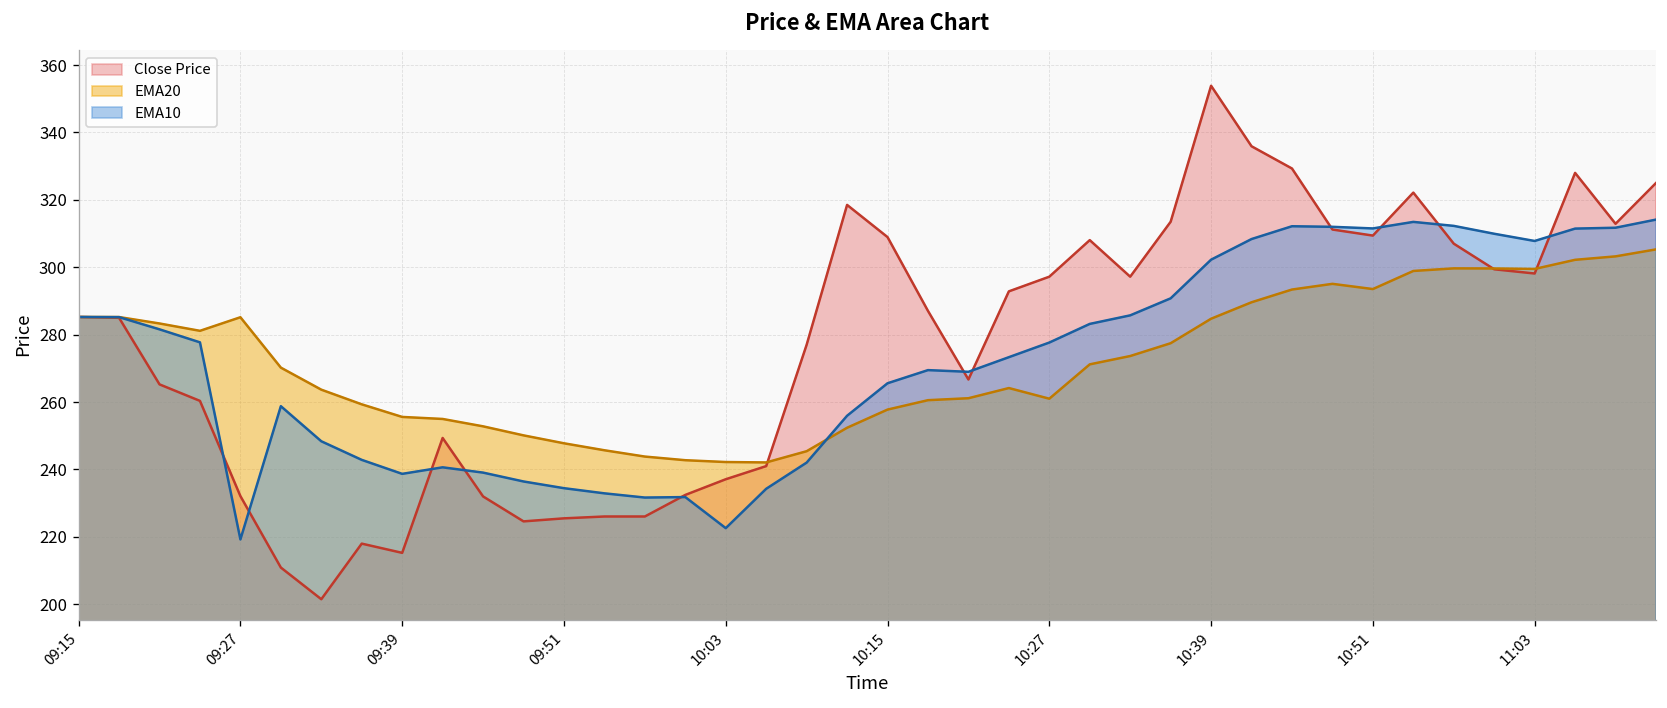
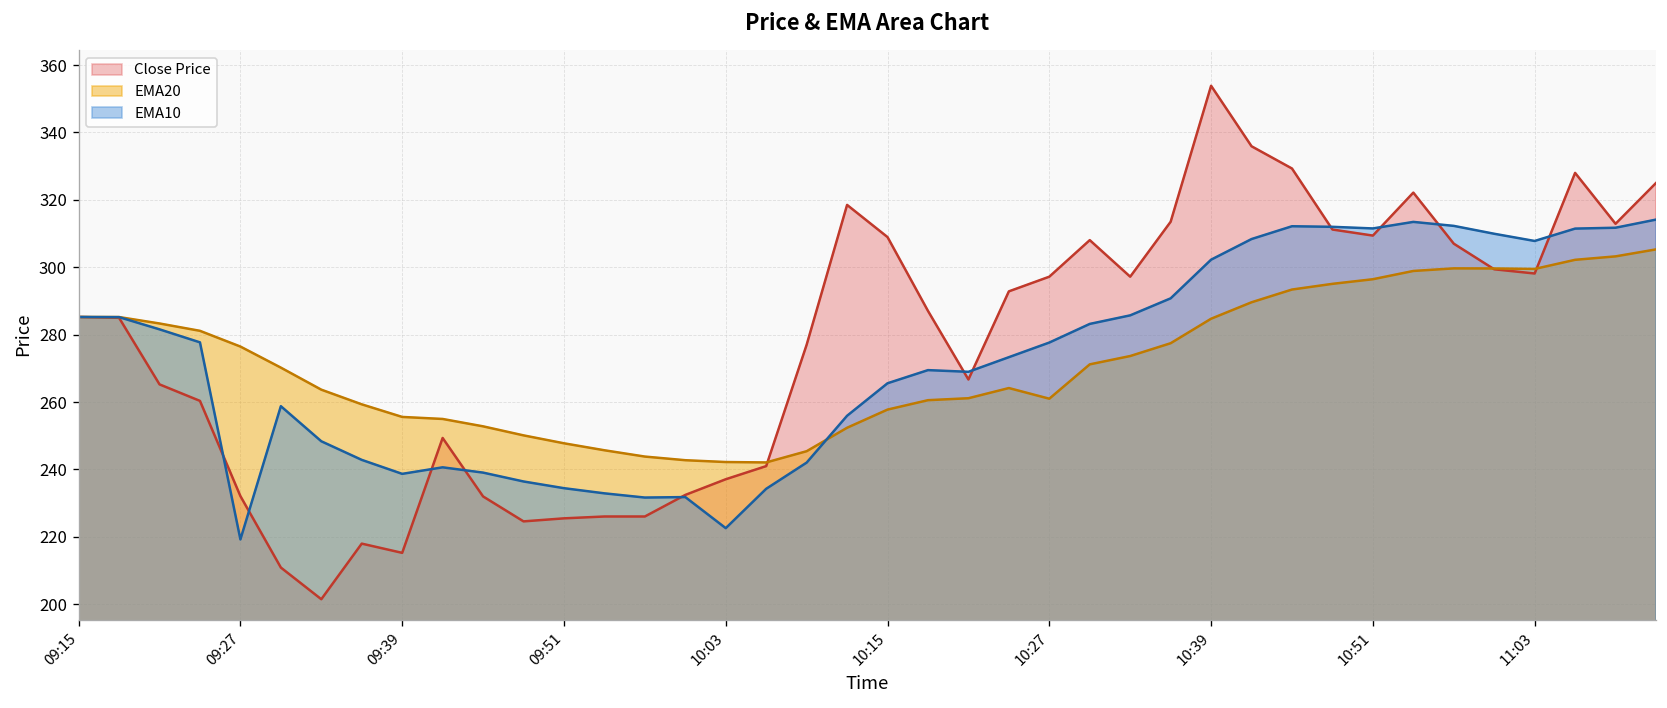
  {
    "Close Price": {
      "09:27": 232,
      "09:39": 215,
      "09:51": 226,
      "10:03": 237,
      "10:15": 309,
      "10:27": 297,
      "10:39": 354,
      "10:51": 309,
      "11:03": 298
    },
    "EMA20": {
-     "09:27": 285,
+     "09:27": 276,
      "09:39": 256,
      "09:51": 248,
      "10:03": 242,
      "10:15": 258,
      "10:27": 261,
      "10:39": 285,
-     "10:51": 294,
+     "10:51": 296,
      "11:03": 300
    },
    "EMA10": {
      "09:27": 219,
      "09:39": 239,
      "09:51": 234,
      "10:03": 223,
      "10:15": 266,
      "10:27": 278,
      "10:39": 302,
      "10:51": 312,
      "11:03": 308
    }
  }
